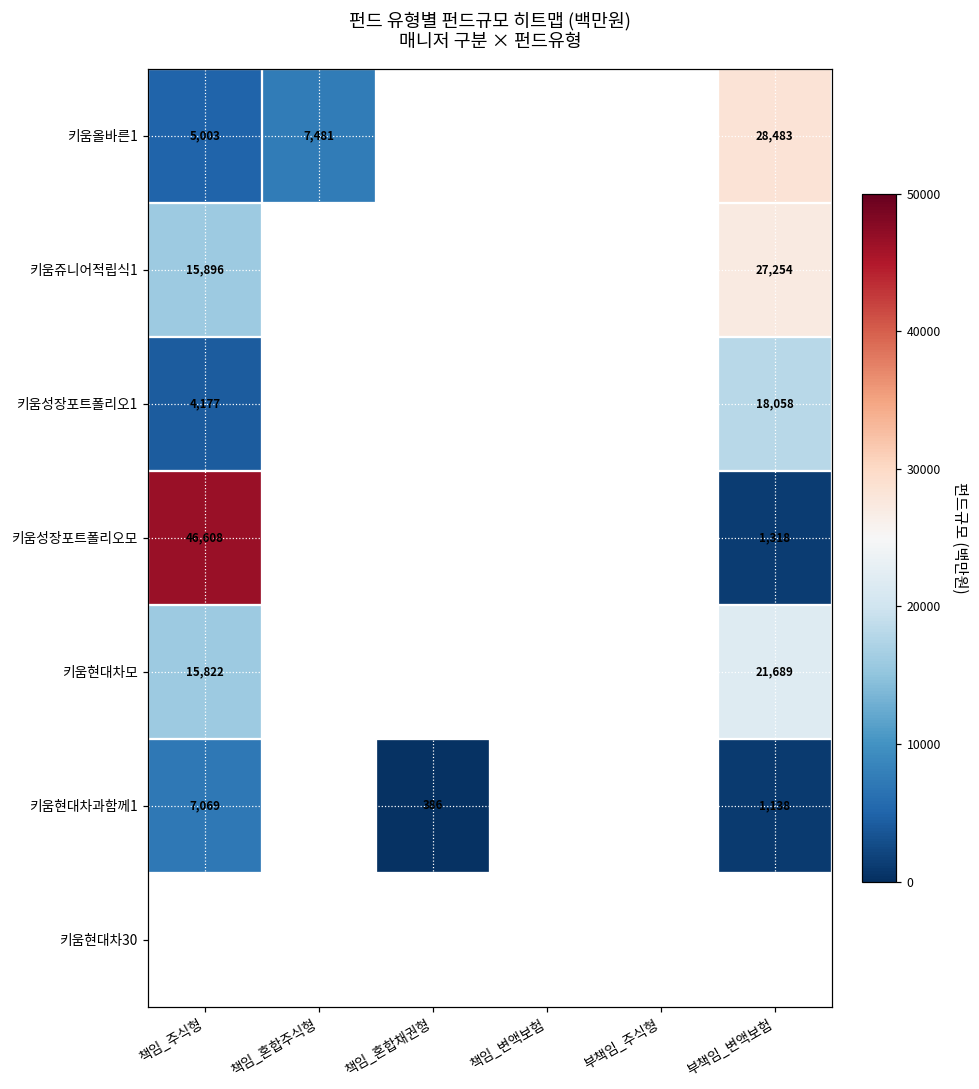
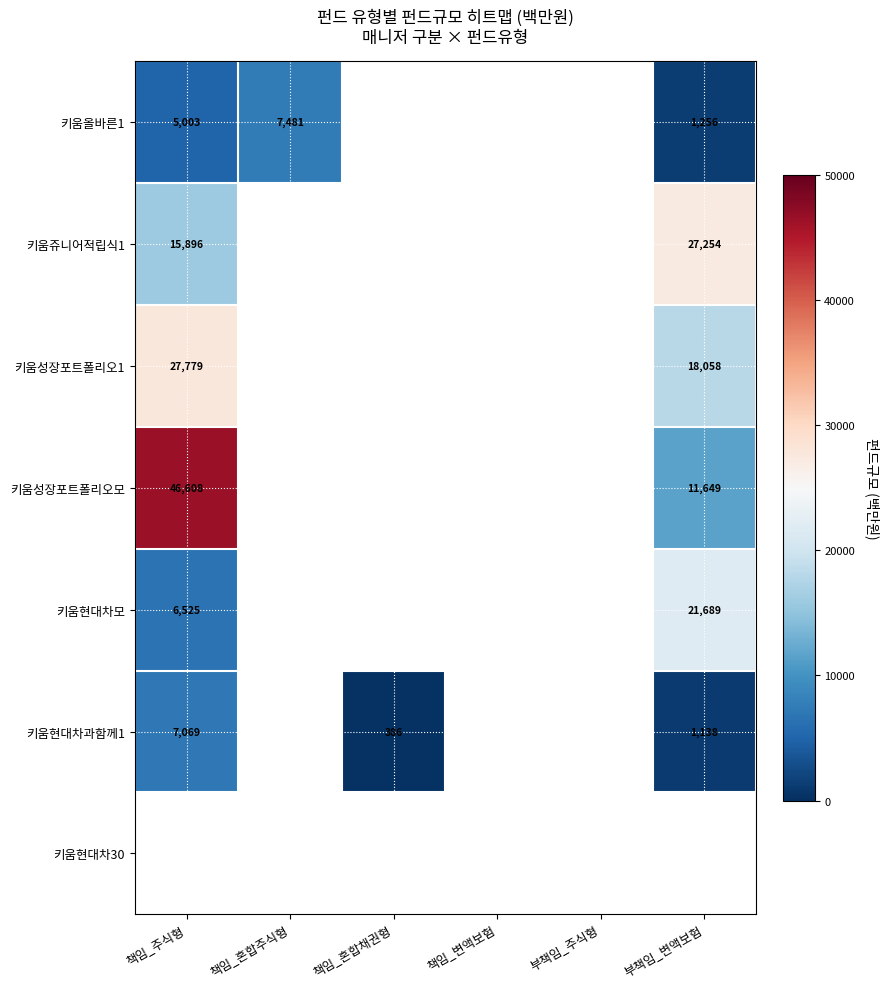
  {
    "키움올바른1": {
      "책임_주식형": "5,003",
      "책임_혼합주식형": "7,481",
-     "부책임_변액보험": "28,483"
+     "부책임_변액보험": "1,256"
    },
    "키움쥬니어적립식1": {
      "책임_주식형": "15,896",
      "부책임_변액보험": "27,254"
    },
    "키움성장포트폴리오1": {
-     "책임_주식형": "4,177",
+     "책임_주식형": "27,779",
      "부책임_변액보험": "18,058"
    },
    "키움성장포트폴리오모": {
      "책임_주식형": "46,608",
-     "부책임_변액보험": "1,318"
+     "부책임_변액보험": "11,649"
    },
    "키움현대차모": {
-     "책임_주식형": "15,822",
+     "책임_주식형": "6,525",
      "부책임_변액보험": "21,689"
    },
    "키움현대차과함께1": {
      "책임_주식형": "7,069",
      "책임_혼합채권형": "386",
      "부책임_변액보험": "1,138"
    }
  }
